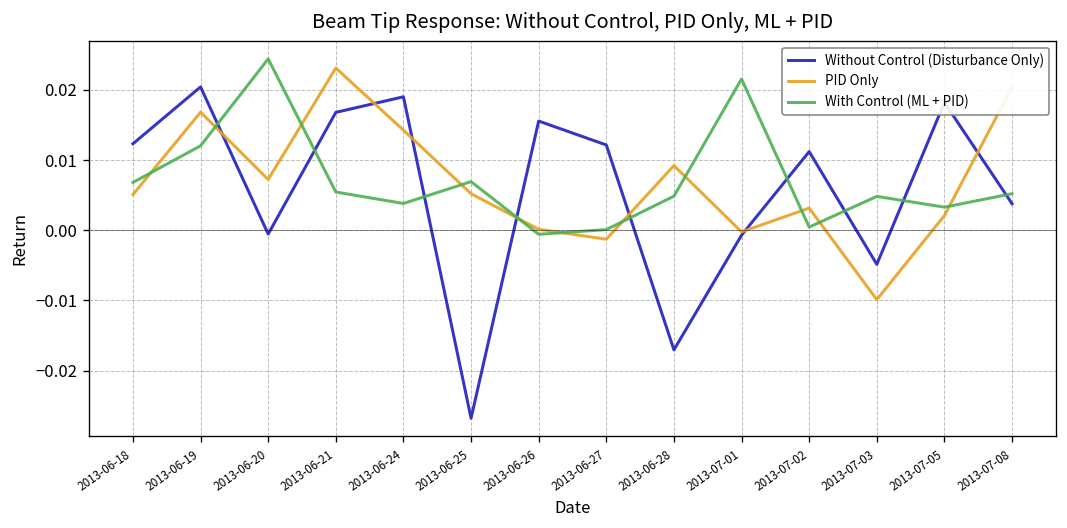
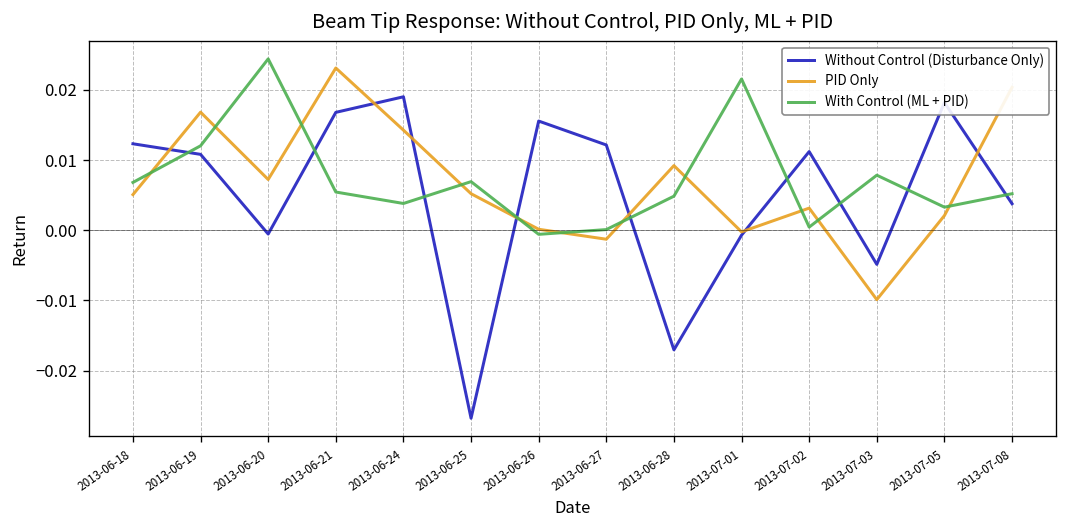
  {
    "Without Control (Disturbance Only)": {
      "2013-06-18": 0.012,
-     "2013-06-19": 0.020,
+     "2013-06-19": 0.011,
      "2013-06-20": -0.001,
      "2013-06-21": 0.017,
      "2013-06-24": 0.019,
      "2013-06-25": -0.027,
      "2013-06-26": 0.016,
      "2013-06-27": 0.012,
      "2013-06-28": -0.017,
      "2013-07-01": -0.001,
      "2013-07-02": 0.011,
      "2013-07-03": -0.005,
      "2013-07-08": 0.004
    },
    "PID Only": {
      "2013-06-18": 0.005,
      "2013-06-19": 0.017,
      "2013-06-20": 0.007,
      "2013-06-21": 0.023,
      "2013-06-24": 0.014,
      "2013-06-25": 0.005,
      "2013-06-26": 0.000,
      "2013-06-27": -0.001,
      "2013-06-28": 0.009,
      "2013-07-01": 0.000,
      "2013-07-02": 0.003,
      "2013-07-03": -0.010,
      "2013-07-05": 0.002
    },
    "With Control (ML + PID)": {
      "2013-06-18": 0.007,
      "2013-06-19": 0.012,
      "2013-06-20": 0.024,
      "2013-06-21": 0.005,
      "2013-06-24": 0.004,
      "2013-06-25": 0.007,
      "2013-06-26": -0.001,
      "2013-06-27": 0.000,
      "2013-06-28": 0.005,
      "2013-07-01": 0.022,
      "2013-07-02": 0.000,
-     "2013-07-03": 0.005,
+     "2013-07-03": 0.008,
      "2013-07-05": 0.003,
      "2013-07-08": 0.005
    }
  }
